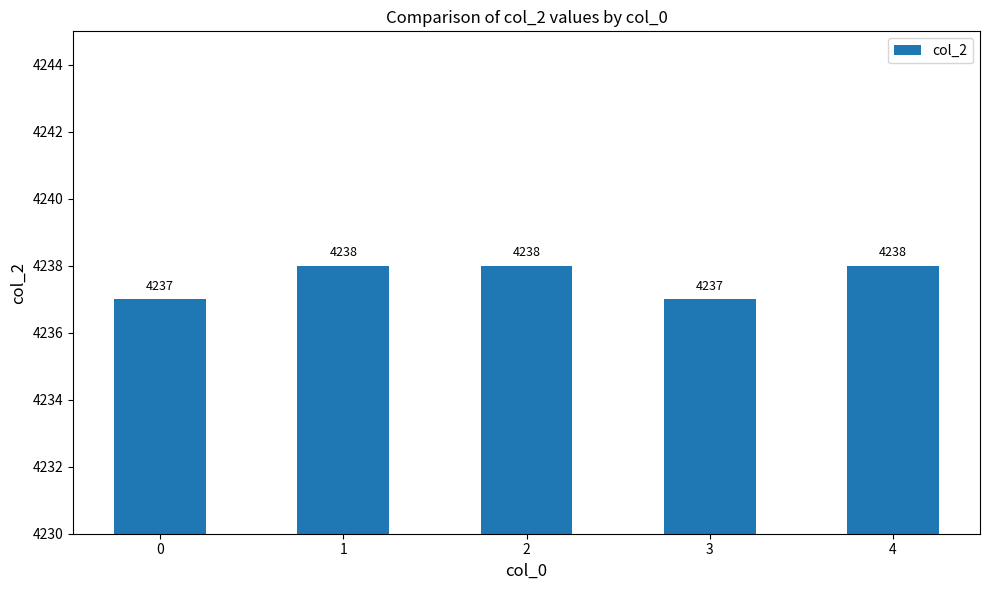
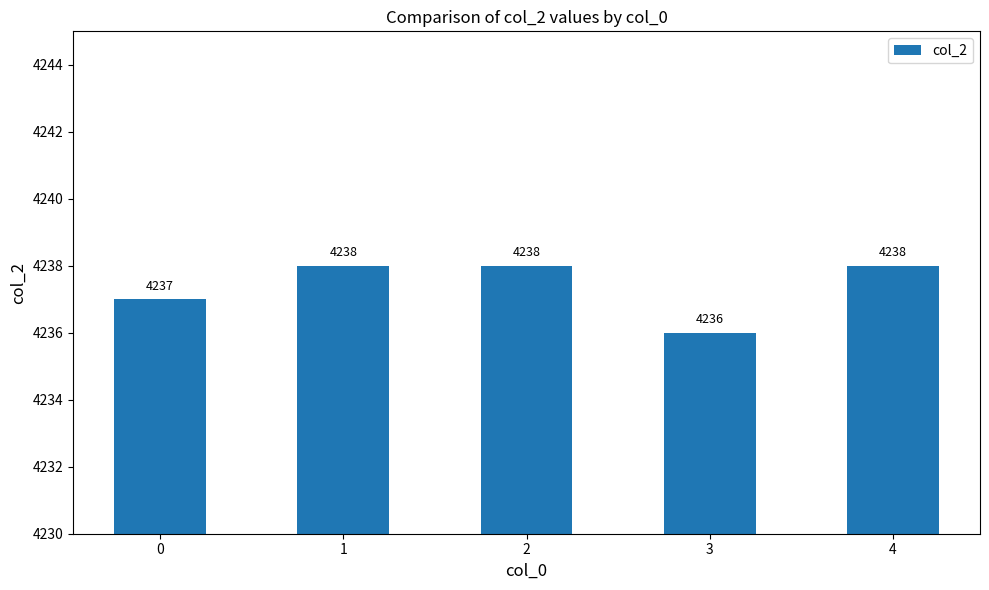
  {
    "0": 4237,
    "1": 4238,
    "2": 4238,
-   "3": 4237,
+   "3": 4236,
    "4": 4238
  }
